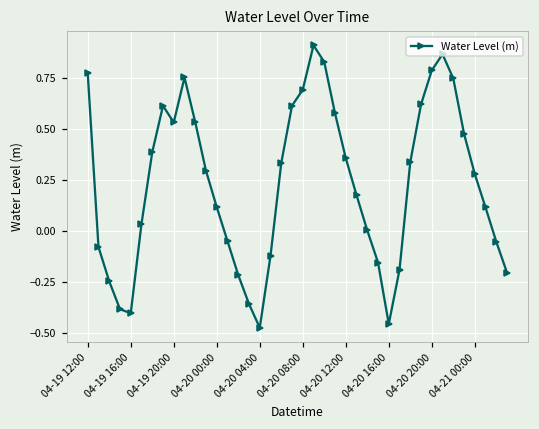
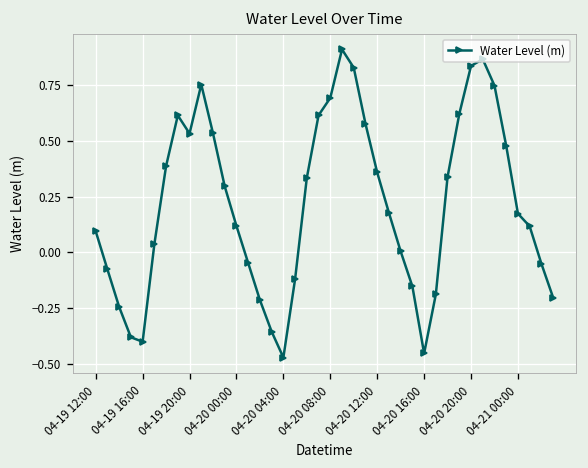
  {
-   "04-19 12:00": 0.77,
+   "04-19 12:00": 0.09,
    "04-19 16:00": -0.40,
    "04-19 20:00": 0.53,
    "04-20 00:00": 0.12,
    "04-20 04:00": -0.47,
    "04-20 08:00": 0.69,
    "04-20 12:00": 0.36,
    "04-20 16:00": -0.45,
-   "04-20 20:00": 0.79,
-   "04-21 00:00": 0.28
+   "04-20 20:00": 0.84,
+   "04-21 00:00": 0.17
  }
